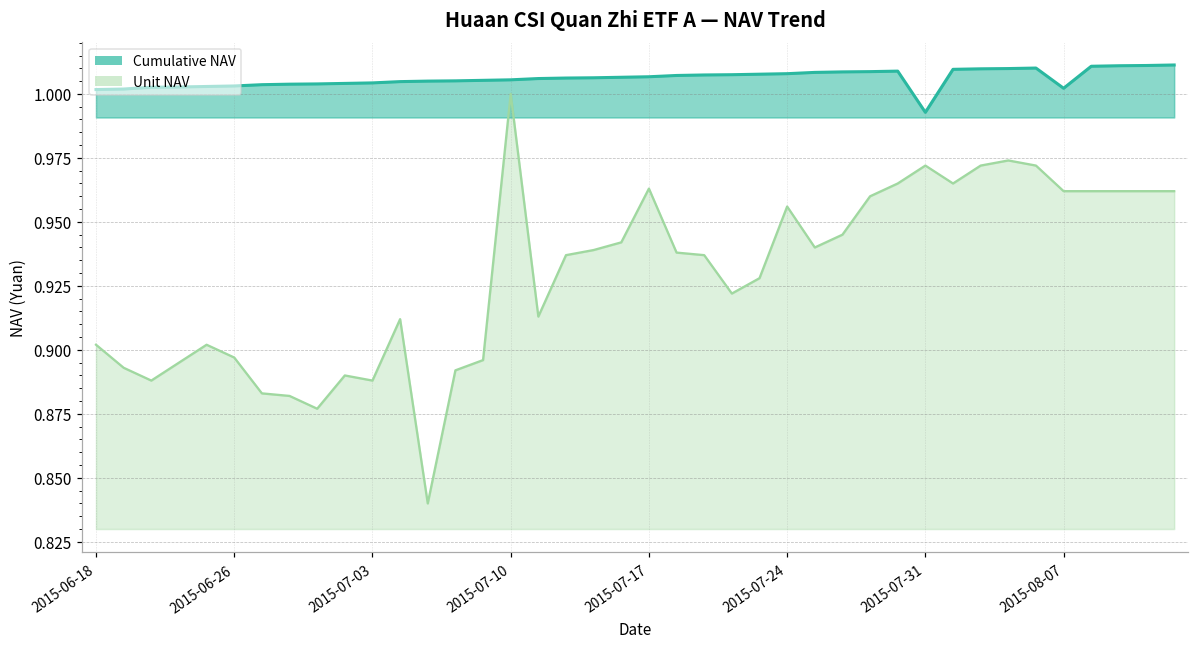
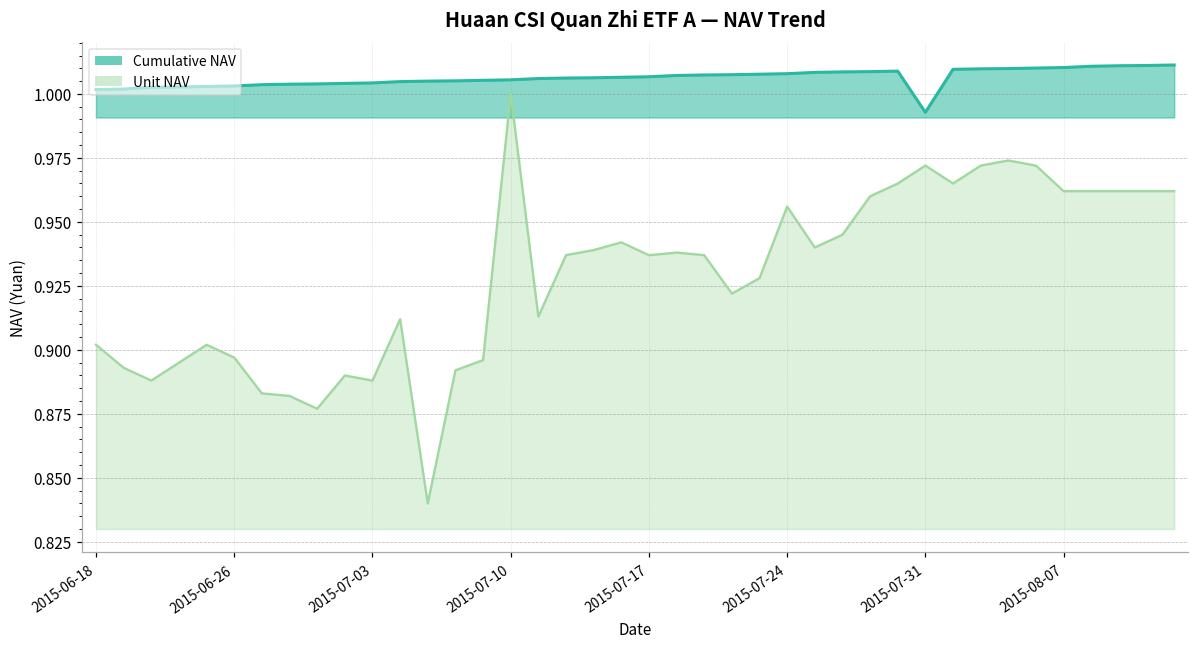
  {
    "Unit NAV": {
      "2015-06-18": 0.902,
      "2015-06-26": 0.897,
      "2015-07-03": 0.888,
      "2015-07-10": 1.000,
-     "2015-07-17": 0.963,
+     "2015-07-17": 0.937,
      "2015-07-24": 0.956,
      "2015-07-31": 0.972,
      "2015-08-07": 0.962
    },
    "Cumulative NAV": {
      "2015-07-03": 1.004,
      "2015-07-10": 1.006,
      "2015-07-17": 1.007,
      "2015-07-24": 1.008,
      "2015-07-31": 0.993,
-     "2015-08-07": 1.002
+     "2015-08-07": 1.010
    }
  }
